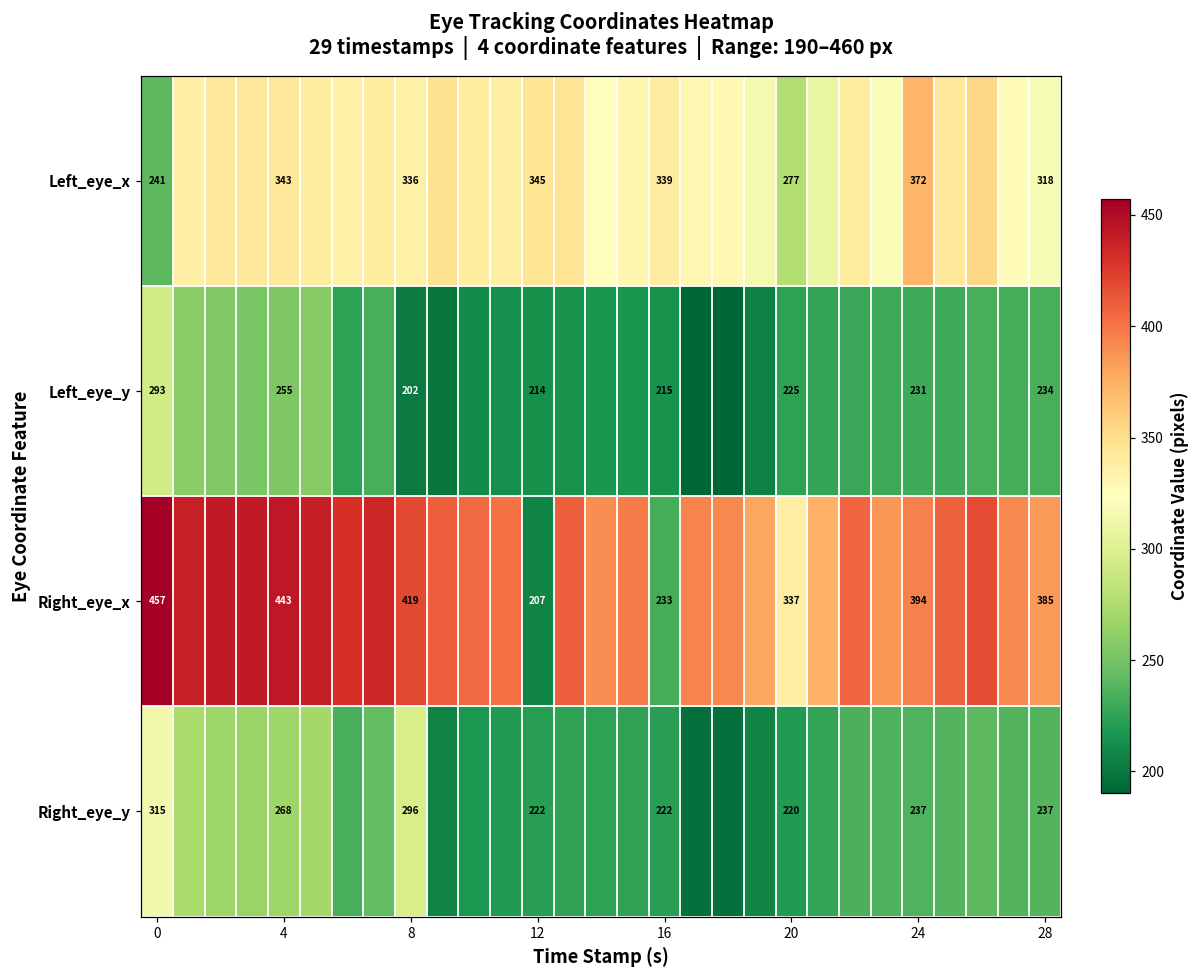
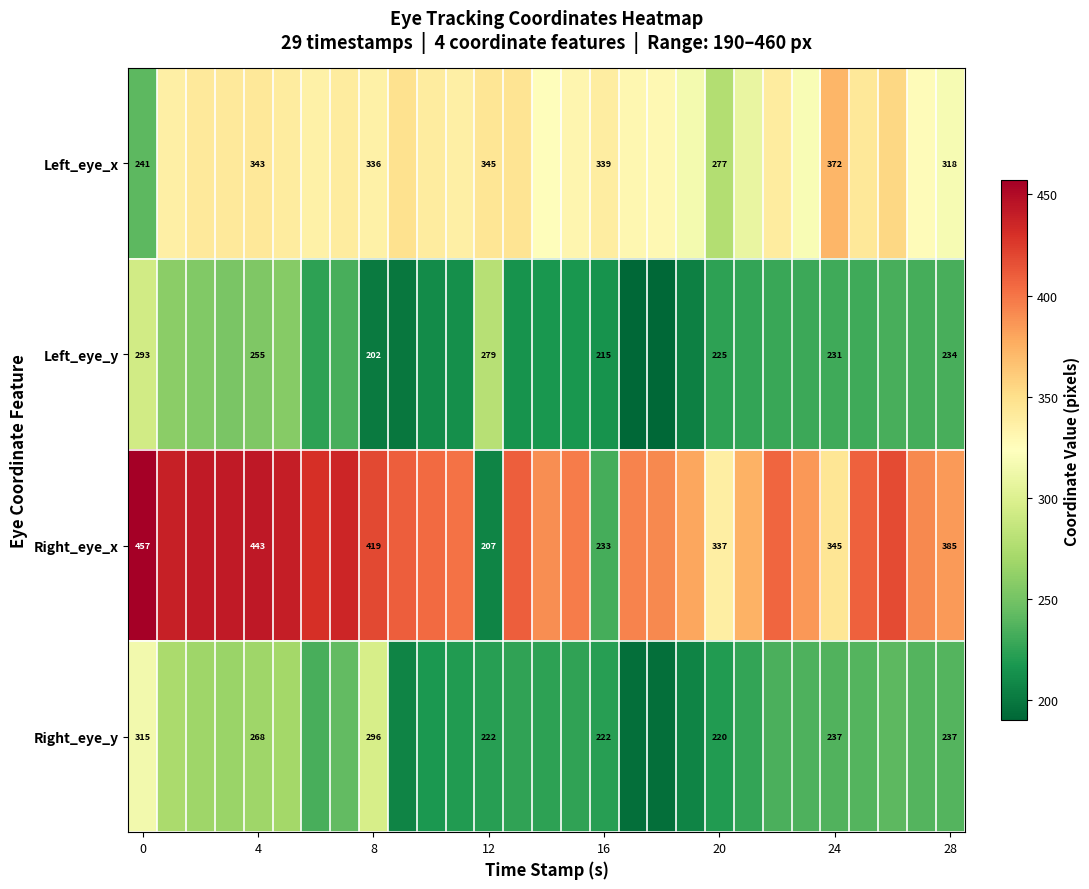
  {
    "Left_eye_x": {
      "0": 241,
      "4": 343,
      "8": 336,
      "12": 345,
      "16": 339,
      "20": 277,
      "24": 372,
      "28": 318
    },
    "Left_eye_y": {
      "0": 293,
      "4": 255,
      "8": 202,
-     "12": 214,
+     "12": 279,
      "16": 215,
      "20": 225,
      "24": 231,
      "28": 234
    },
    "Right_eye_x": {
      "0": 457,
      "4": 443,
      "8": 419,
      "12": 207,
      "16": 233,
      "20": 337,
-     "24": 394,
+     "24": 345,
      "28": 385
    },
    "Right_eye_y": {
      "0": 315,
      "4": 268,
      "8": 296,
      "12": 222,
      "16": 222,
      "20": 220,
      "24": 237,
      "28": 237
    }
  }
